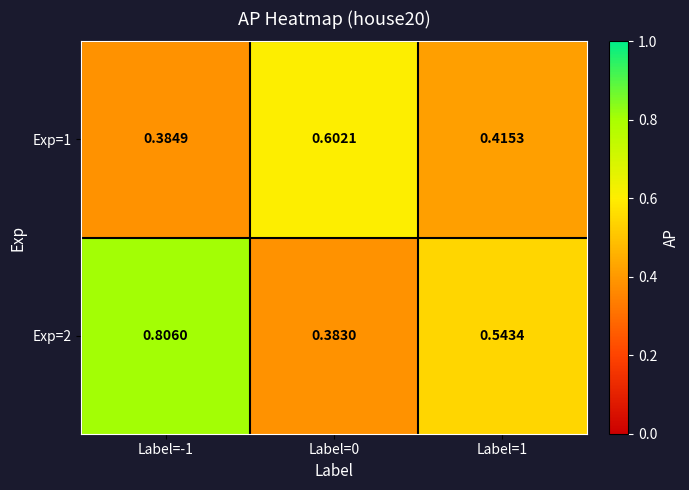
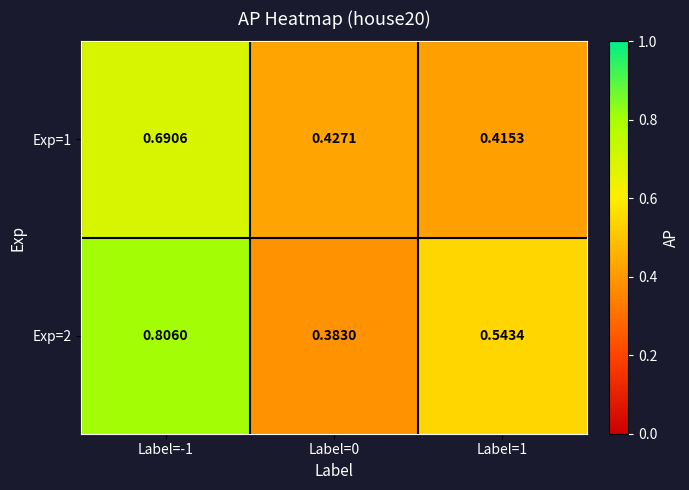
  {
    "Exp=1": {
-     "Label=-1": 0.3849,
-     "Label=0": 0.6021,
+     "Label=-1": 0.6906,
+     "Label=0": 0.4271,
      "Label=1": 0.4153
    },
    "Exp=2": {
      "Label=-1": 0.8060,
      "Label=0": 0.3830,
      "Label=1": 0.5434
    }
  }
